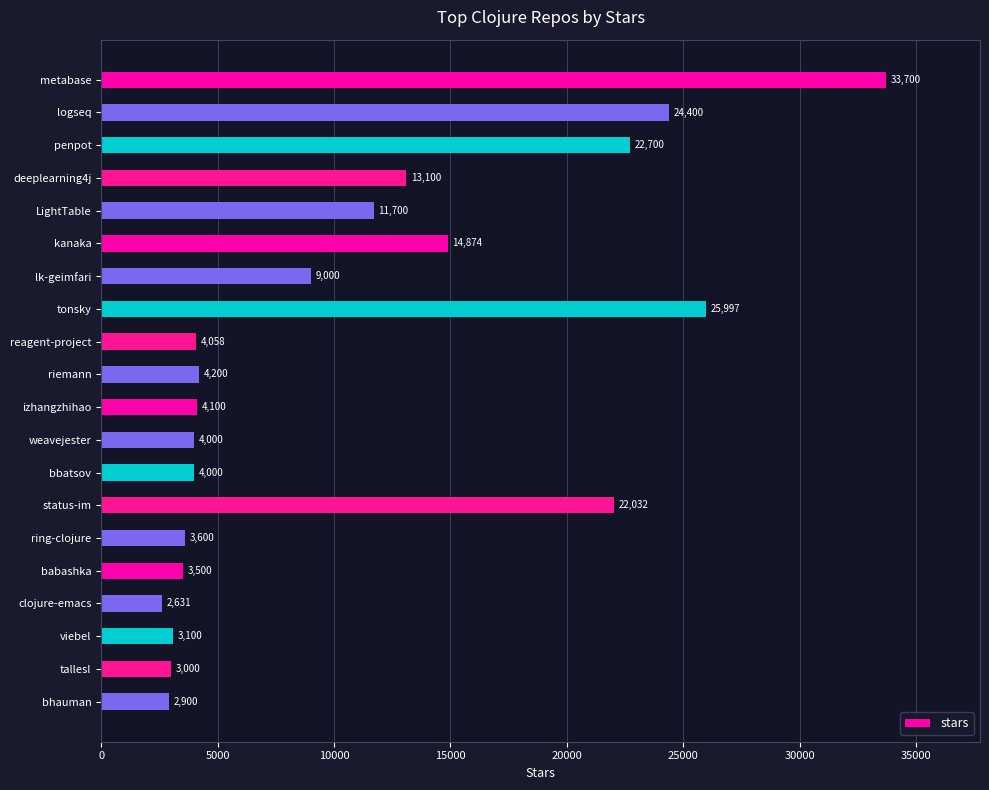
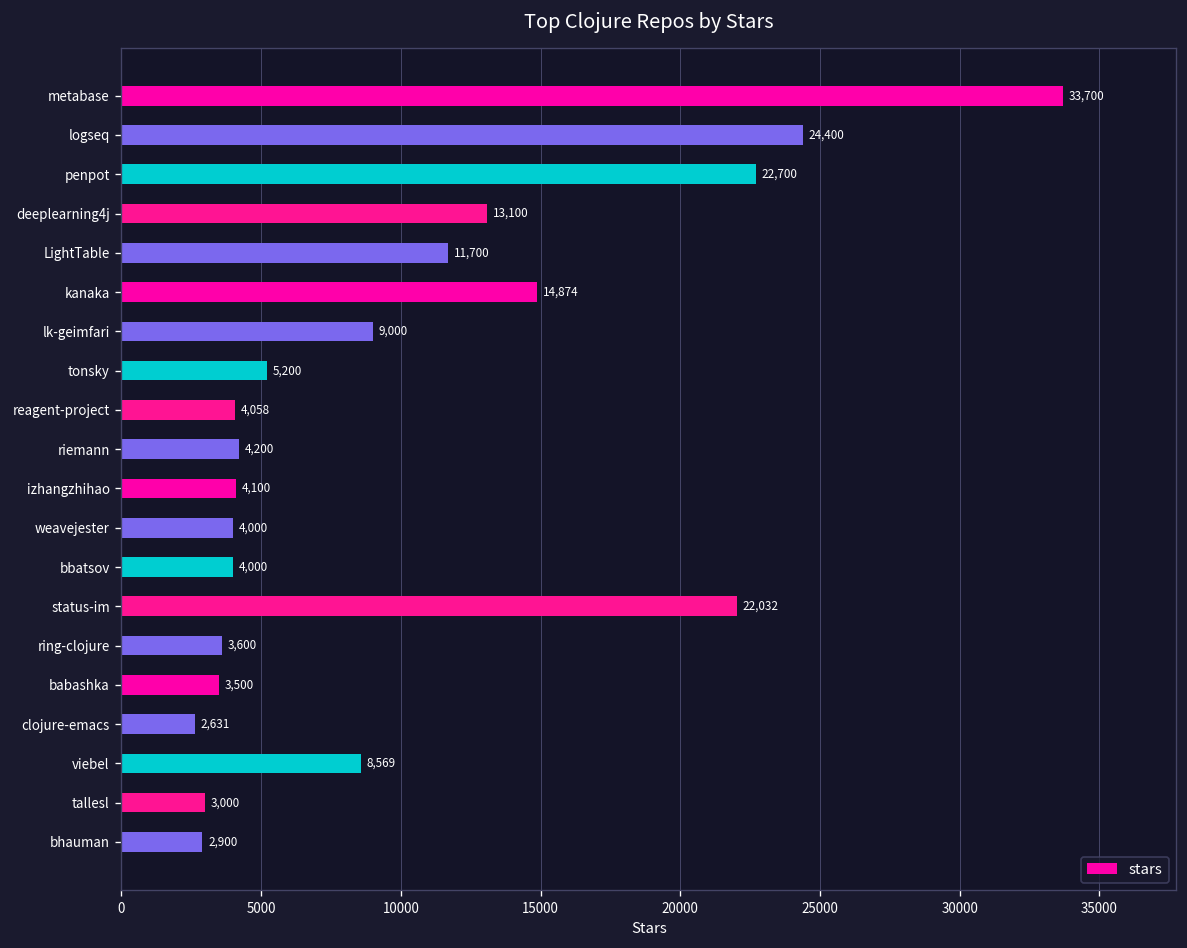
  {
    "metabase": "33,700",
    "logseq": "24,400",
    "penpot": "22,700",
    "deeplearning4j": "13,100",
    "LightTable": "11,700",
    "kanaka": "14,874",
    "lk-geimfari": "9,000",
-   "tonsky": "25,997",
+   "tonsky": "5,200",
    "reagent-project": "4,058",
    "riemann": "4,200",
    "izhangzhihao": "4,100",
    "weavejester": "4,000",
    "bbatsov": "4,000",
    "status-im": "22,032",
    "ring-clojure": "3,600",
    "babashka": "3,500",
    "clojure-emacs": "2,631",
-   "viebel": "3,100",
+   "viebel": "8,569",
    "tallesl": "3,000",
    "bhauman": "2,900"
  }
